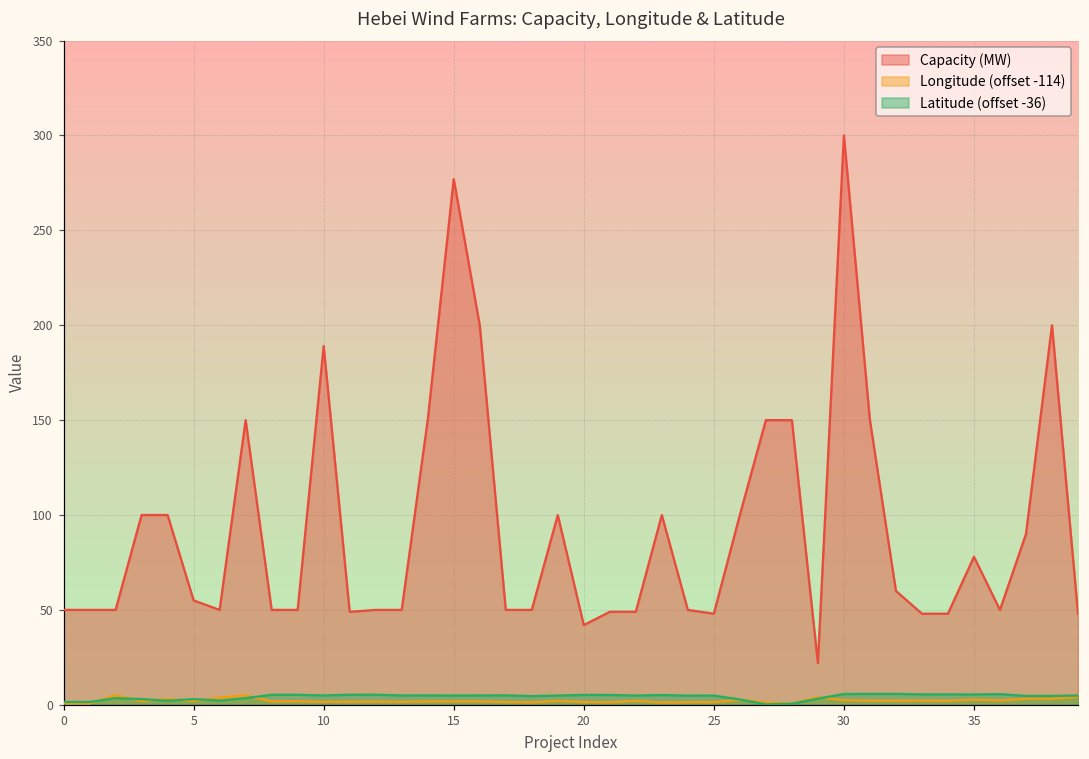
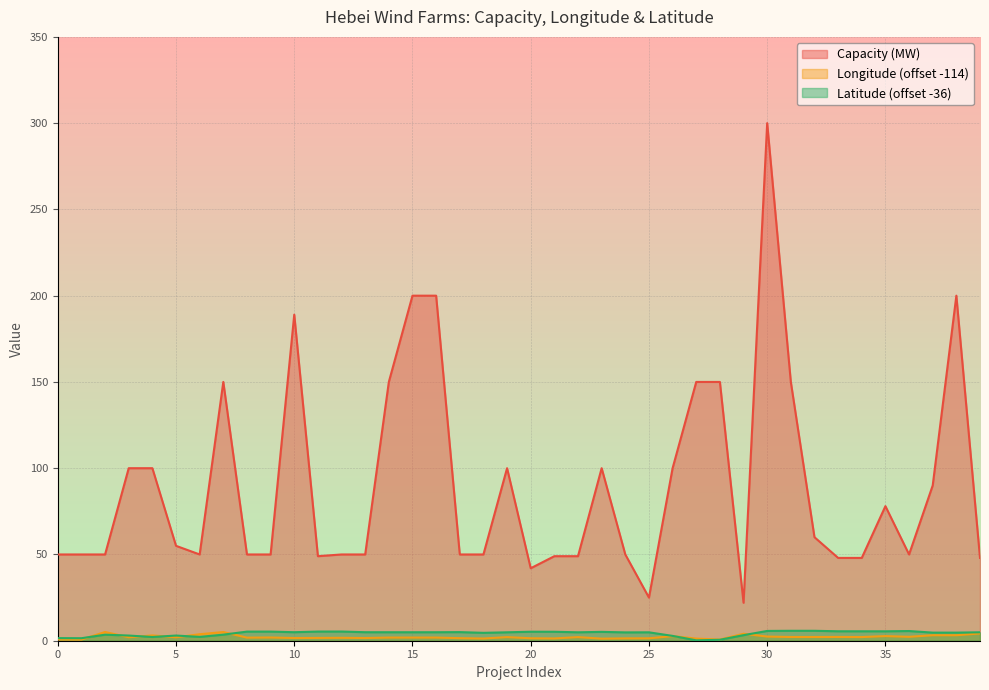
  {
    "Capacity (MW)": {
      "0": 50,
      "5": 55,
      "10": 189,
-     "15": 277,
+     "15": 200,
      "20": 42,
-     "25": 48,
+     "25": 25,
      "30": 300,
      "35": 78
    },
    "Longitude (offset -114)": {
      "10": 2,
      "15": 2,
      "20": 1,
      "25": 1,
      "30": 2,
      "35": 3
    },
    "Latitude (offset -36)": {
      "10": 5,
      "15": 5,
      "20": 5,
      "25": 5,
      "30": 6,
      "35": 5
    }
  }
